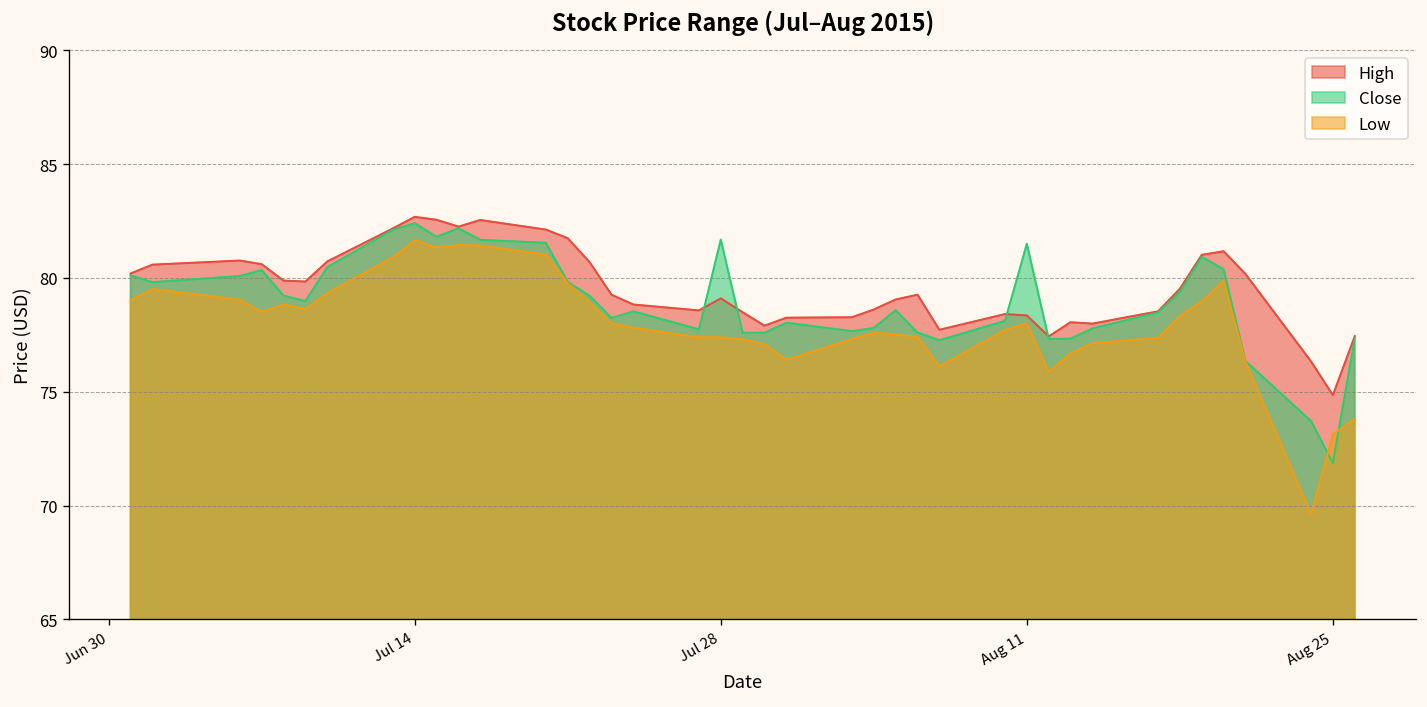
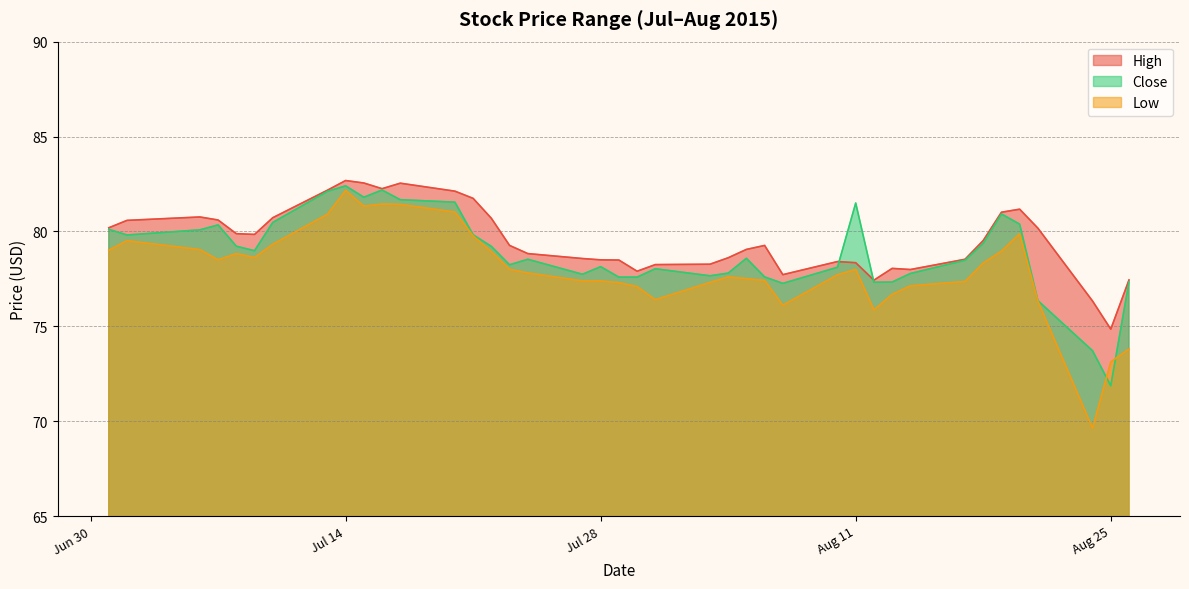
  {
    "High": {
      "Jul 14": 82.7,
-     "Jul 28": 79.1,
+     "Jul 28": 78.5,
      "Aug 11": 78.3,
      "Aug 25": 74.8
    },
    "Close": {
      "Jul 14": 82.4,
-     "Jul 28": 81.7,
+     "Jul 28": 78.1,
      "Aug 11": 81.5,
      "Aug 25": 71.9
    },
    "Low": {
-     "Jul 14": 81.7,
+     "Jul 14": 82.2,
      "Jul 28": 77.4,
      "Aug 11": 78.0,
      "Aug 25": 73.1
    }
  }
